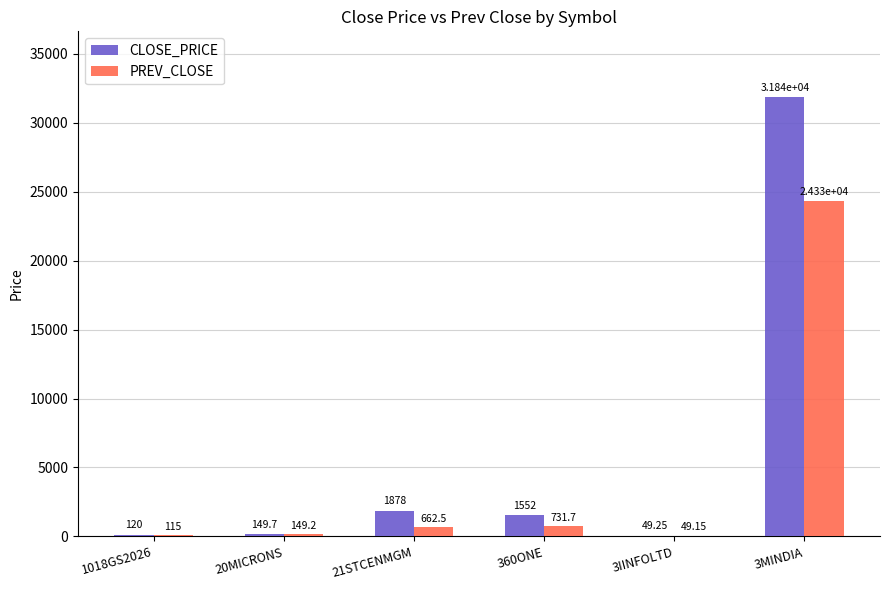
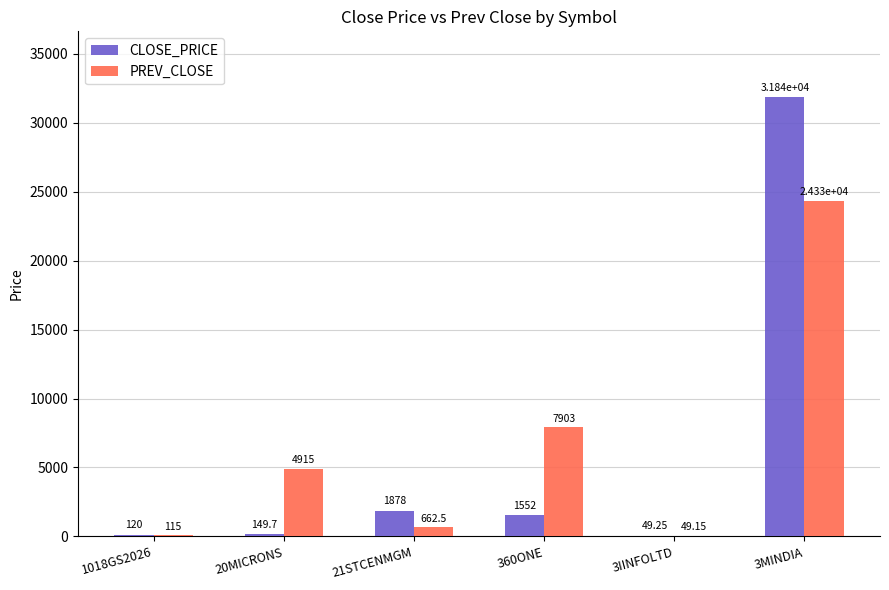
  {
    "CLOSE_PRICE": {
      "1018GS2026": 120,
      "20MICRONS": 149.7,
      "21STCENMGM": 1878,
      "360ONE": 1552,
      "3IINFOLTD": 49.25
    },
    "PREV_CLOSE": {
      "1018GS2026": 115,
-     "20MICRONS": 149.2,
+     "20MICRONS": 4915,
      "21STCENMGM": 662.5,
-     "360ONE": 731.7,
+     "360ONE": 7903,
      "3IINFOLTD": 49.15
    }
  }
